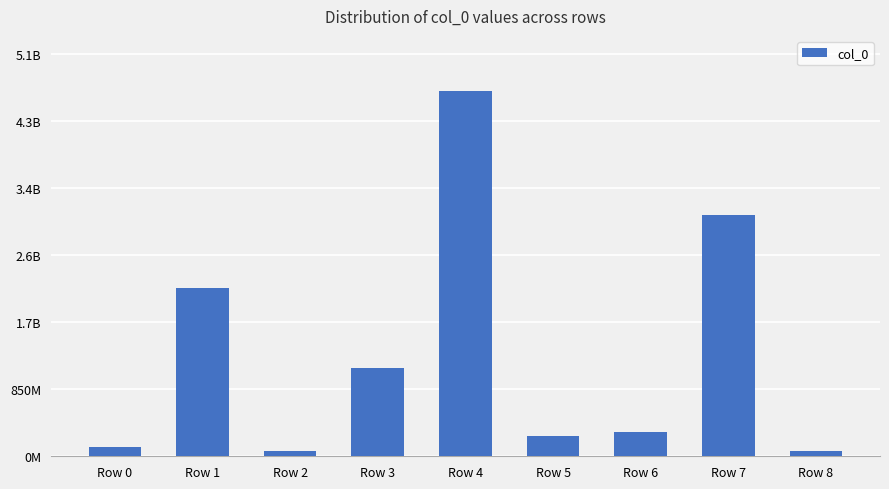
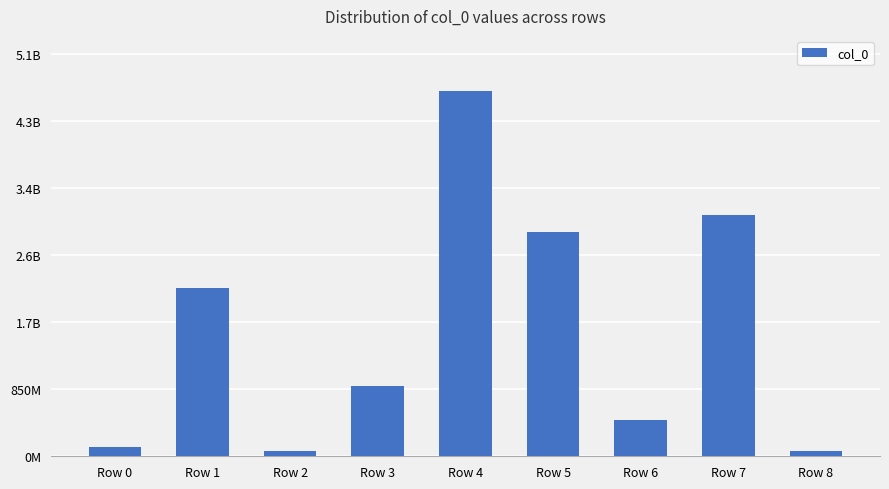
  {
    "Row 0": 100000000,
    "Row 1": 2100000000,
    "Row 2": 100000000,
-   "Row 3": 1100000000,
+   "Row 3": 900000000,
    "Row 4": 4600000000,
-   "Row 5": 300000000,
-   "Row 6": 300000000,
+   "Row 5": 2800000000,
+   "Row 6": 500000000,
    "Row 7": 3100000000,
    "Row 8": 100000000
  }
